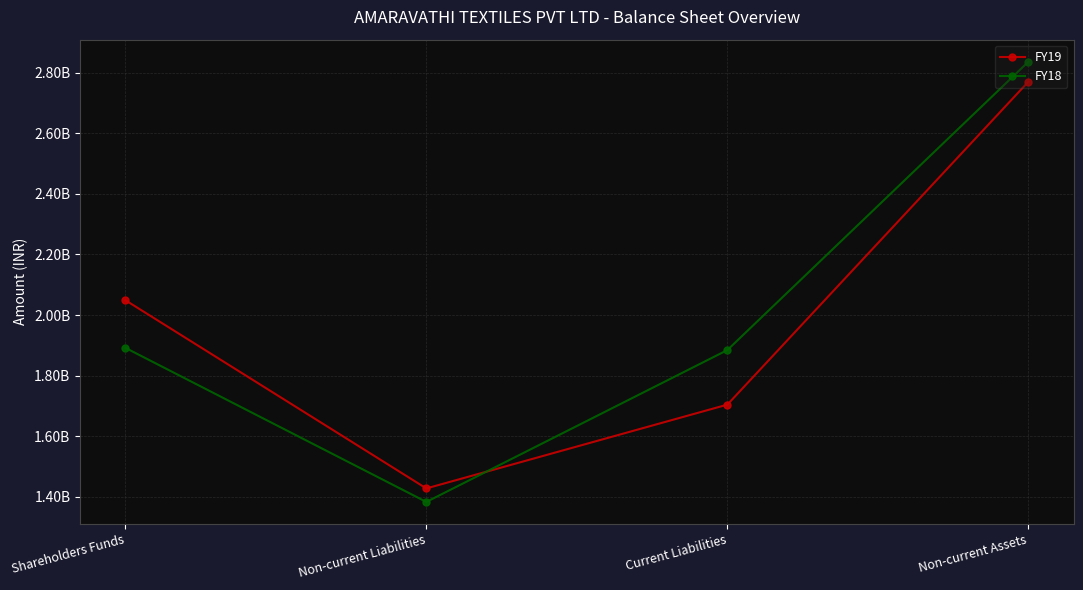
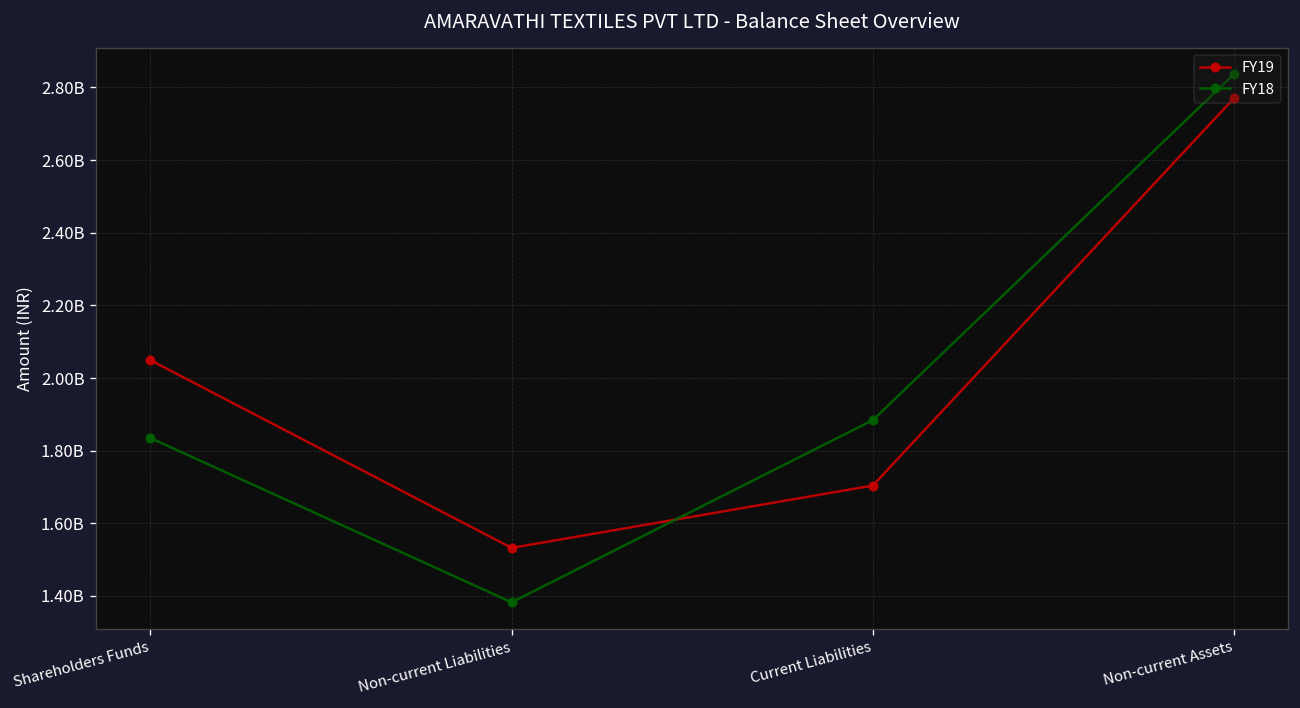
  {
    "FY19": {
      "Shareholders Funds": 2050000000,
-     "Non-current Liabilities": 1430000000,
+     "Non-current Liabilities": 1530000000,
      "Current Liabilities": 1700000000
    },
    "FY18": {
-     "Shareholders Funds": 1890000000,
+     "Shareholders Funds": 1830000000,
      "Non-current Liabilities": 1380000000,
      "Current Liabilities": 1880000000
    }
  }
